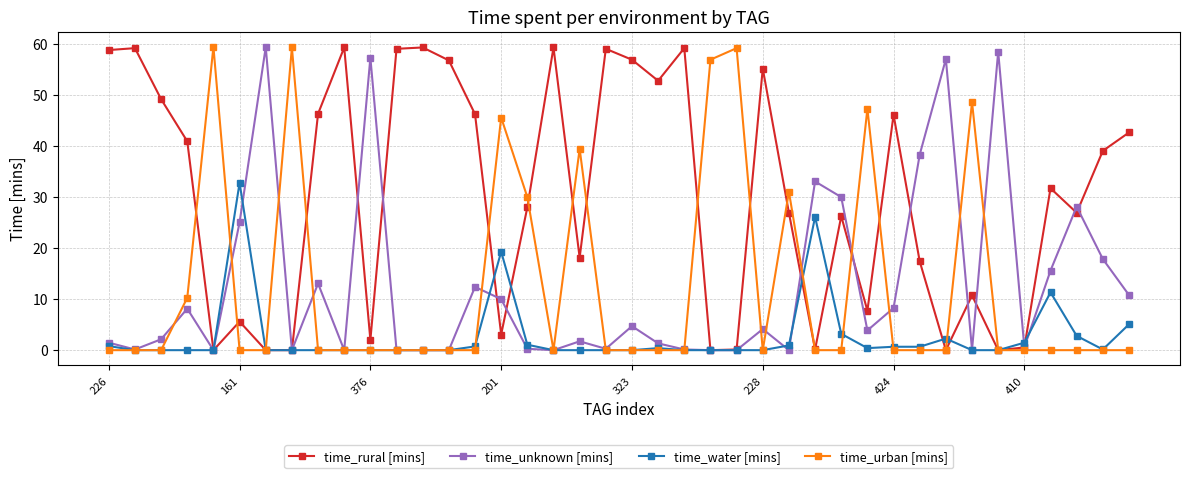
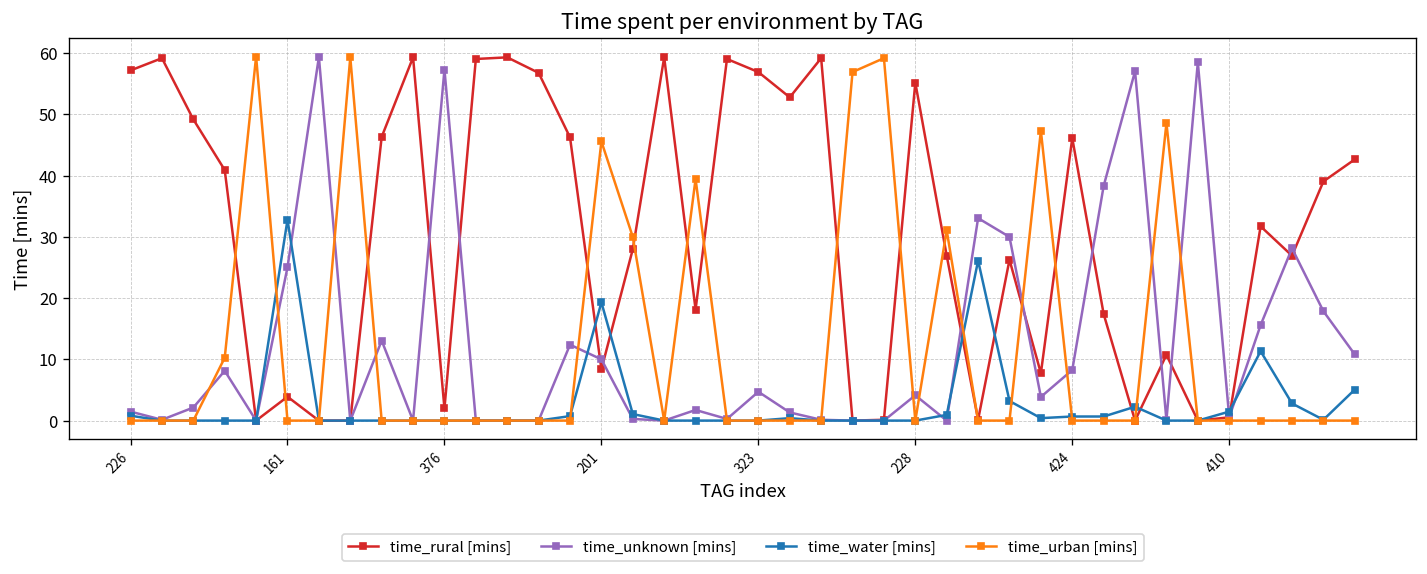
  {
    "time_rural [mins]": {
-     "226": 59,
-     "161": 6,
+     "226": 57,
+     "161": 4,
      "376": 2,
-     "201": 3,
+     "201": 8,
      "323": 57,
      "228": 55,
      "424": 46
    },
    "time_unknown [mins]": {
      "226": 1,
      "161": 25,
      "376": 57,
      "201": 10,
      "323": 5,
      "228": 4,
      "424": 8
    },
    "time_water [mins]": {
      "226": 1,
      "161": 33,
      "201": 19,
      "424": 1,
      "410": 1
    },
    "time_urban [mins]": {
      "226": 0,
      "161": 0,
      "201": 46,
      "424": 0,
      "410": 0
    }
  }
